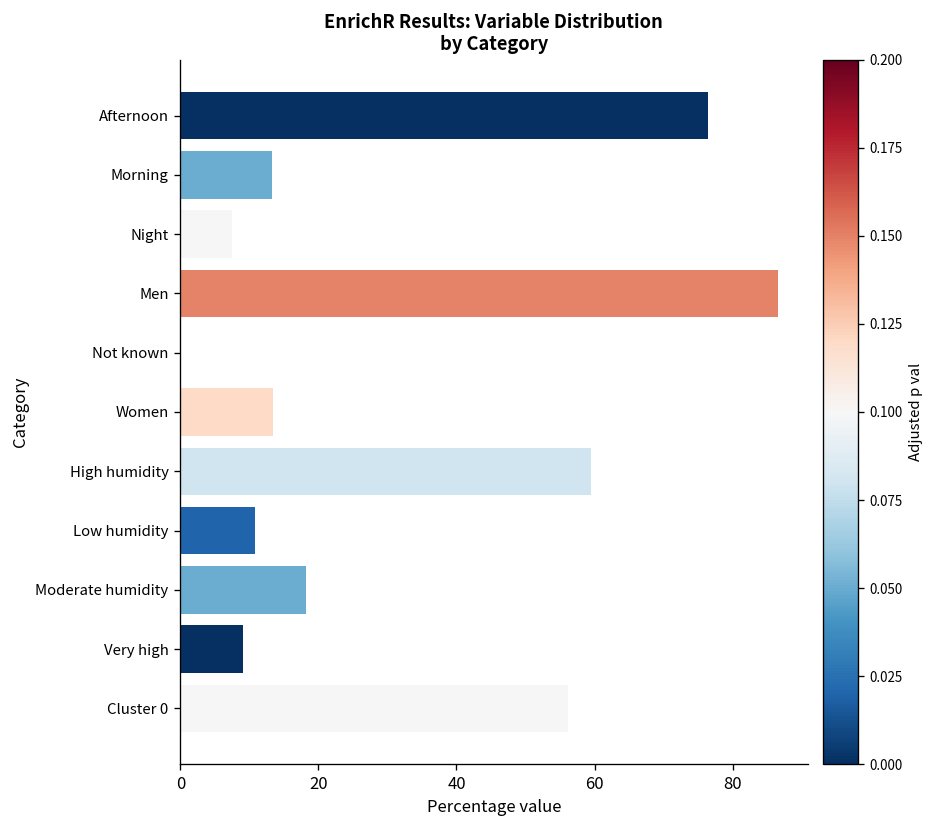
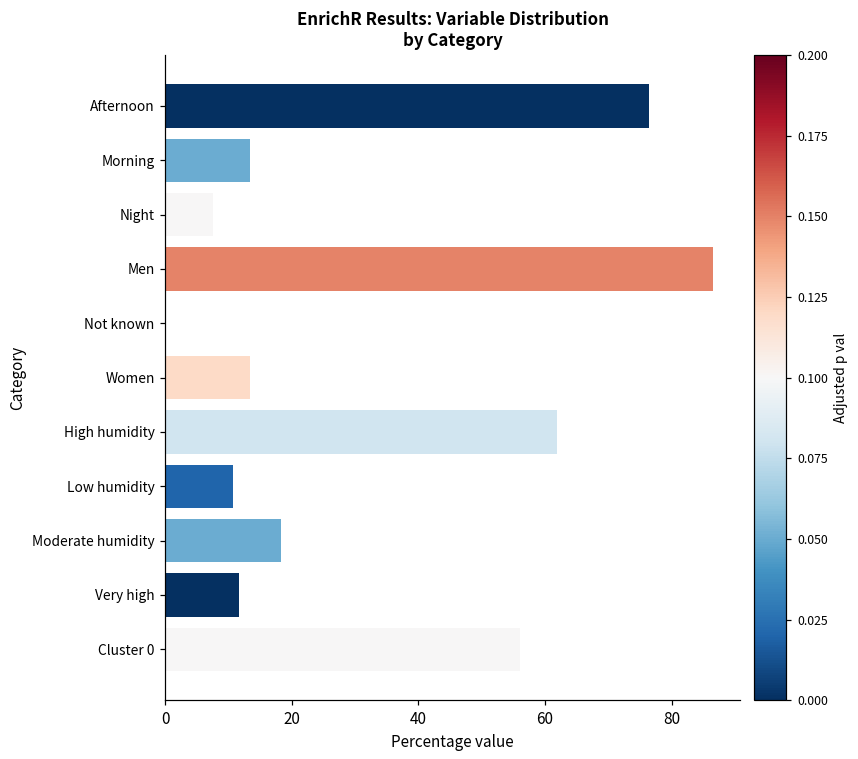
  {
    "Afternoon": 76,
    "Morning": 13,
    "Night": 7,
    "Men": 87,
    "Women": 13,
-   "High humidity": 60,
+   "High humidity": 62,
    "Low humidity": 11,
    "Moderate humidity": 18,
-   "Very high": 9,
+   "Very high": 12,
    "Cluster 0": 56
  }
